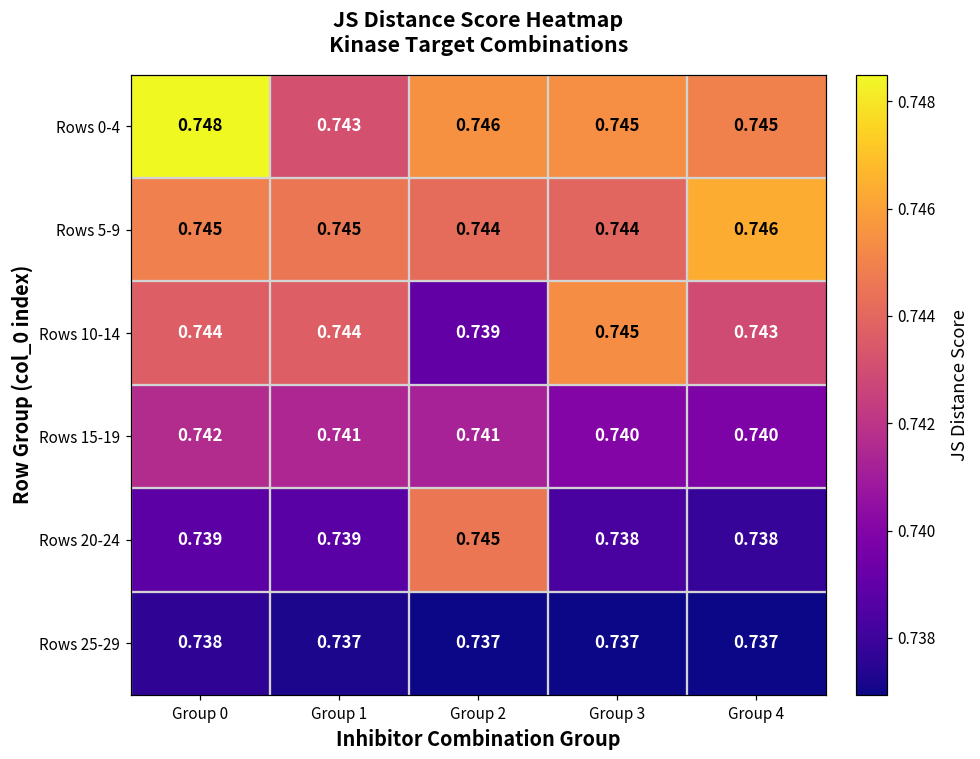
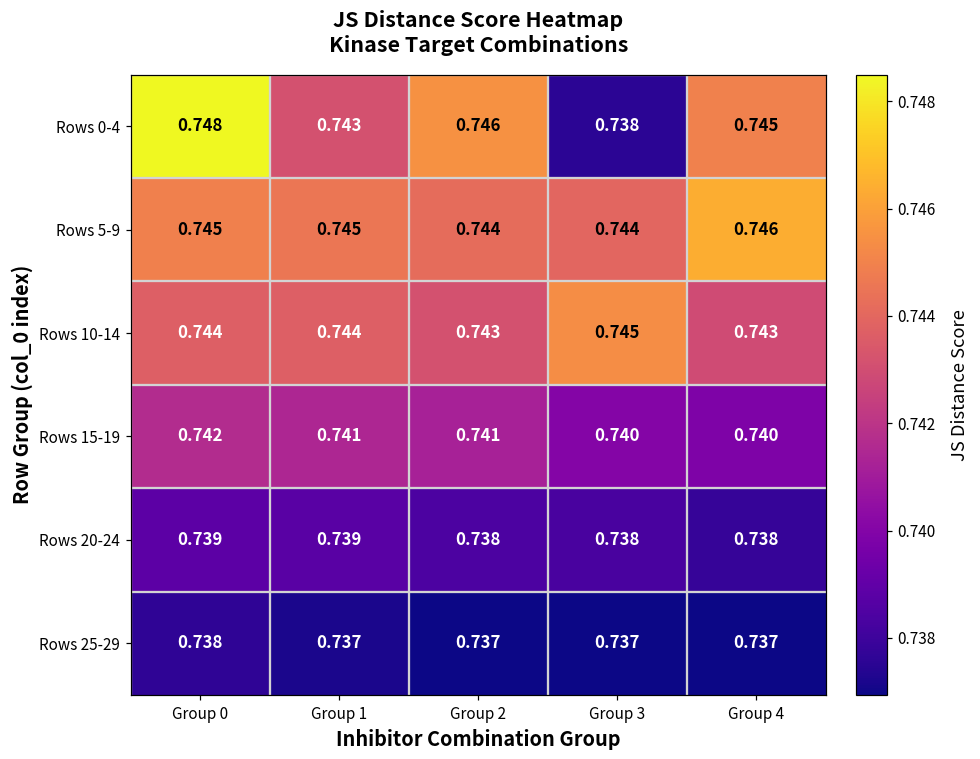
  {
    "Rows 0-4": {
      "Group 0": 0.748,
      "Group 1": 0.743,
      "Group 2": 0.746,
-     "Group 3": 0.745,
+     "Group 3": 0.738,
      "Group 4": 0.745
    },
    "Rows 5-9": {
      "Group 0": 0.745,
      "Group 1": 0.745,
      "Group 2": 0.744,
      "Group 3": 0.744,
      "Group 4": 0.746
    },
    "Rows 10-14": {
      "Group 0": 0.744,
      "Group 1": 0.744,
-     "Group 2": 0.739,
+     "Group 2": 0.743,
      "Group 3": 0.745,
      "Group 4": 0.743
    },
    "Rows 15-19": {
      "Group 0": 0.742,
      "Group 1": 0.741,
      "Group 2": 0.741,
      "Group 3": 0.740,
      "Group 4": 0.740
    },
    "Rows 20-24": {
      "Group 0": 0.739,
      "Group 1": 0.739,
-     "Group 2": 0.745,
+     "Group 2": 0.738,
      "Group 3": 0.738,
      "Group 4": 0.738
    },
    "Rows 25-29": {
      "Group 0": 0.738,
      "Group 1": 0.737,
      "Group 2": 0.737,
      "Group 3": 0.737,
      "Group 4": 0.737
    }
  }
